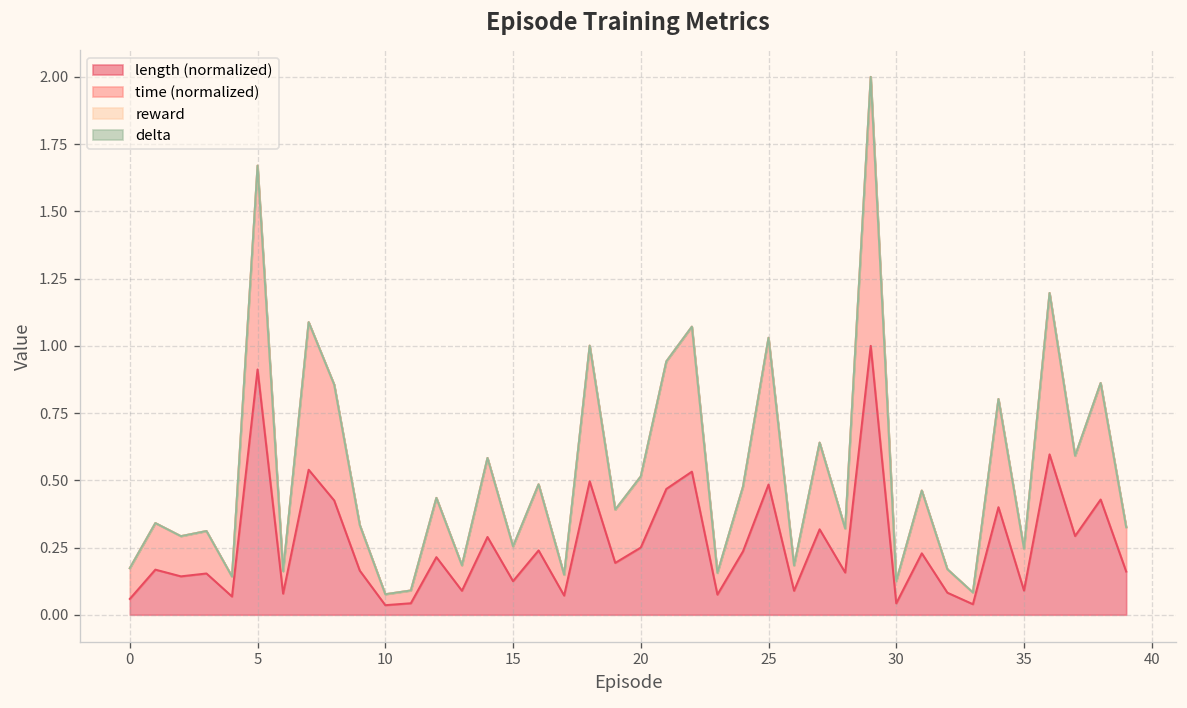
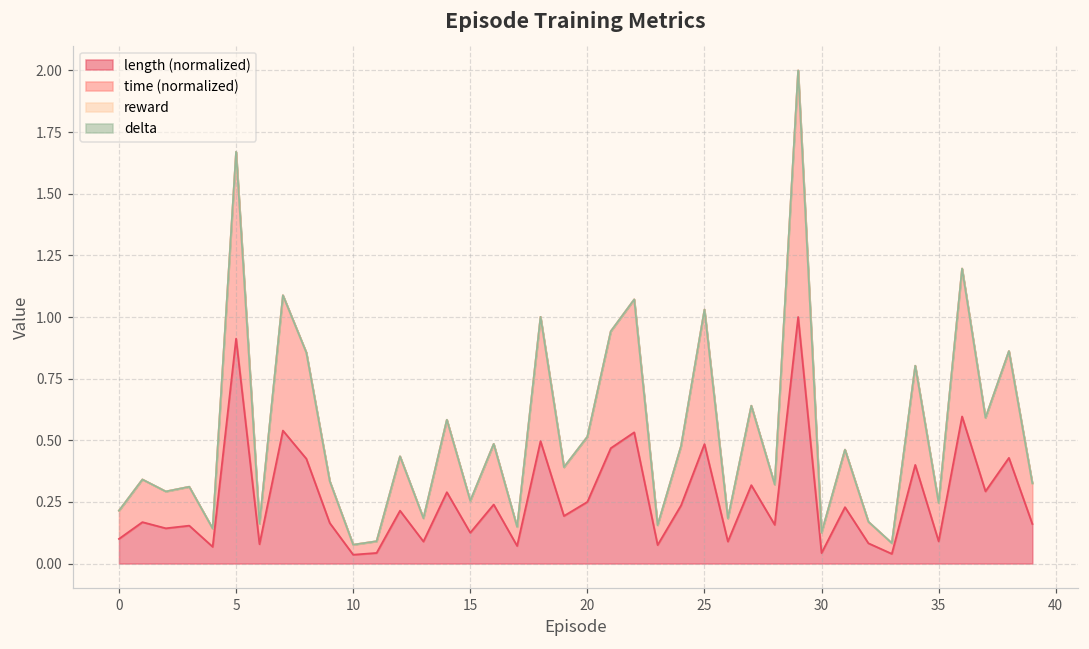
  {
    "length (normalized)": {
-     "0": 0.06,
+     "0": 0.10,
      "5": 0.91,
      "10": 0.04,
      "15": 0.13,
      "20": 0.25,
      "25": 0.48,
      "30": 0.04,
      "35": 0.09
    }
  }
